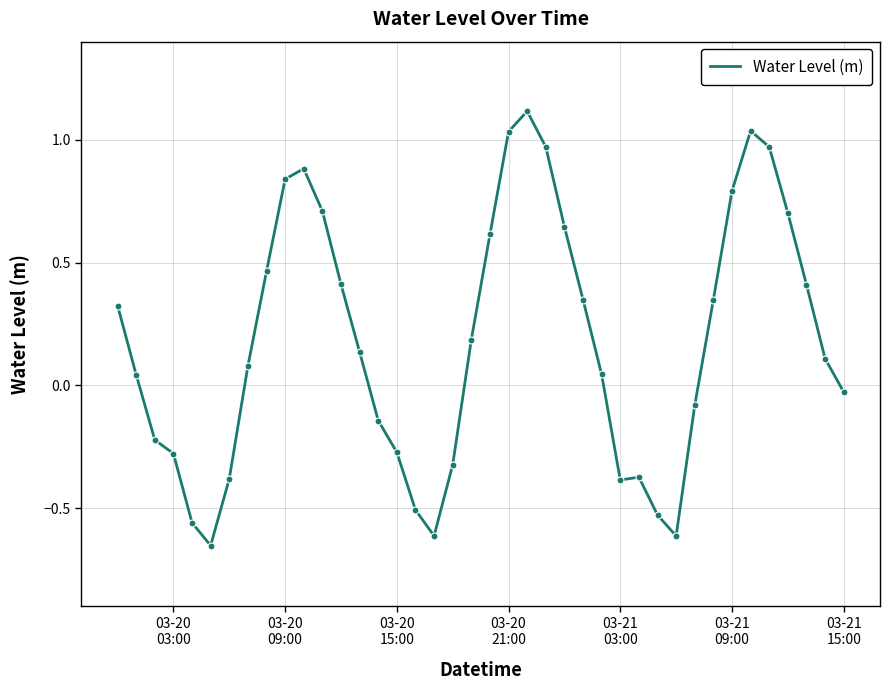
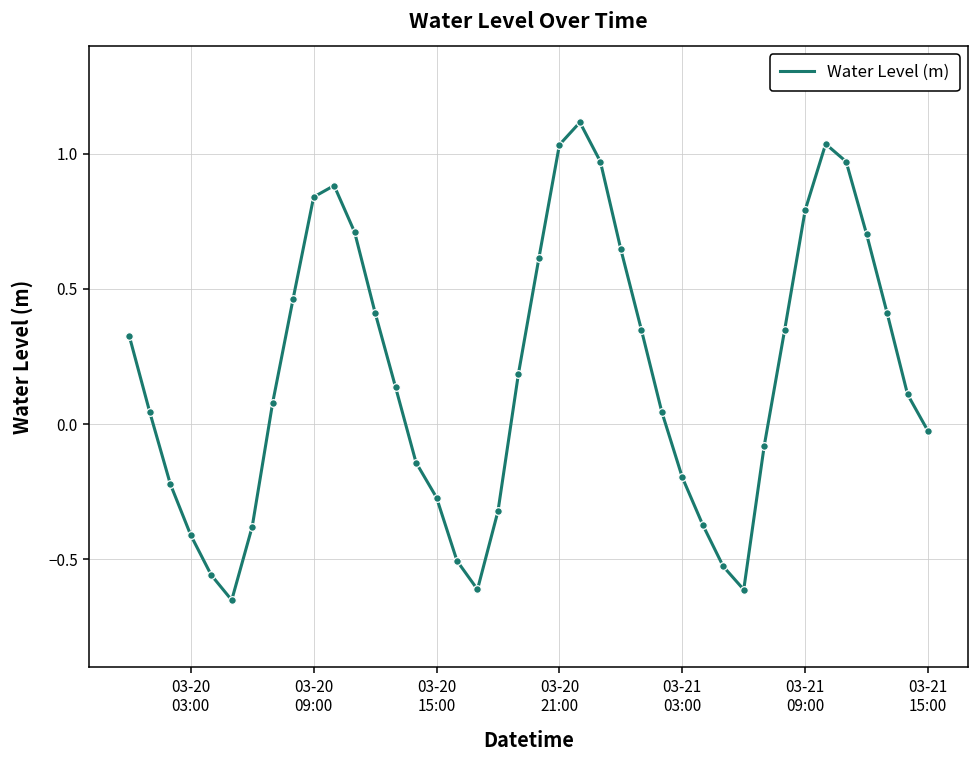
  {
-   "03-20 03:00": -0.28,
+   "03-20 03:00": -0.41,
    "03-20 09:00": 0.84,
    "03-20 15:00": -0.27,
    "03-20 21:00": 1.03,
-   "03-21 03:00": -0.38,
+   "03-21 03:00": -0.20,
    "03-21 09:00": 0.79,
    "03-21 15:00": -0.03
  }
